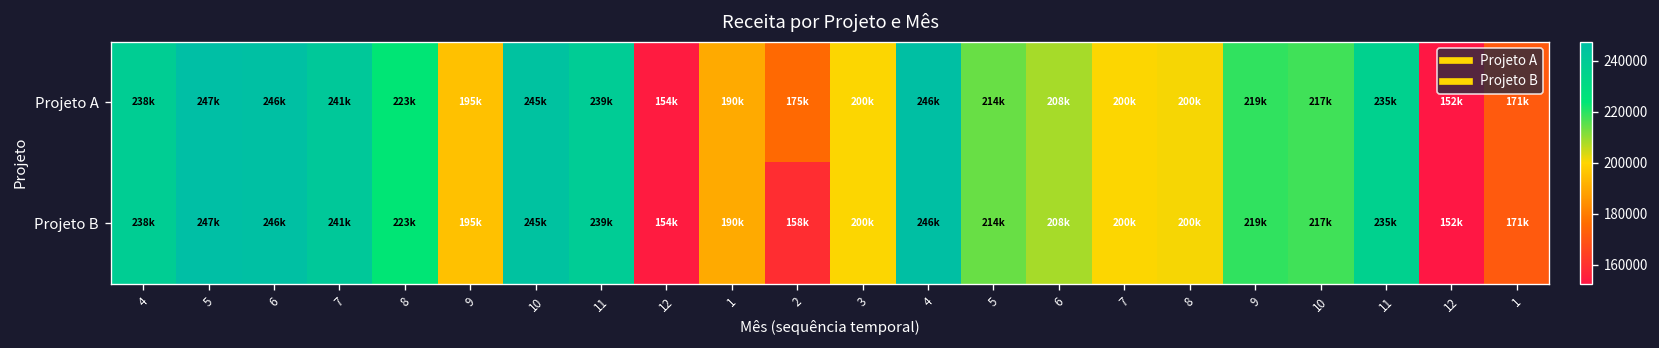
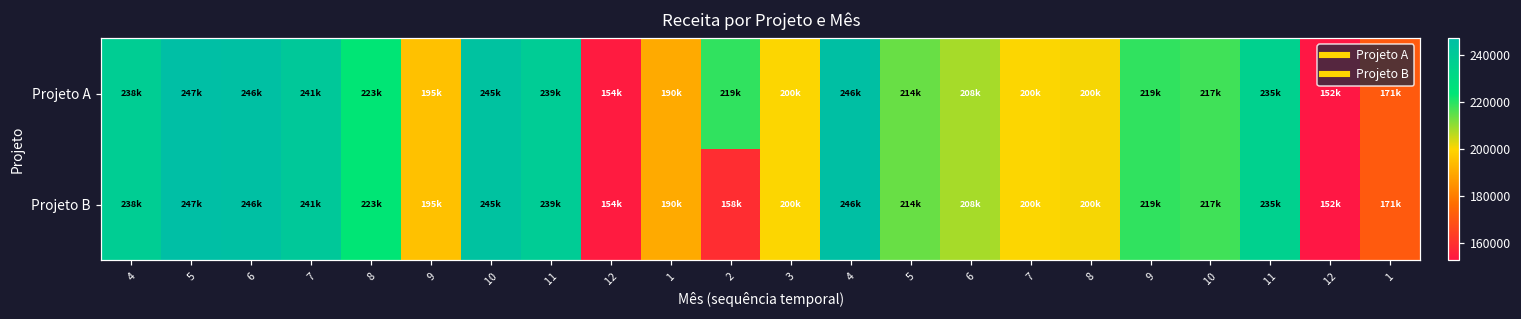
  {
    "Projeto A": {
-     "2": "175k",
+     "2": "219k",
      "3": "200k"
    },
    "Projeto B": {
      "2": "158k",
      "3": "200k"
    }
  }
